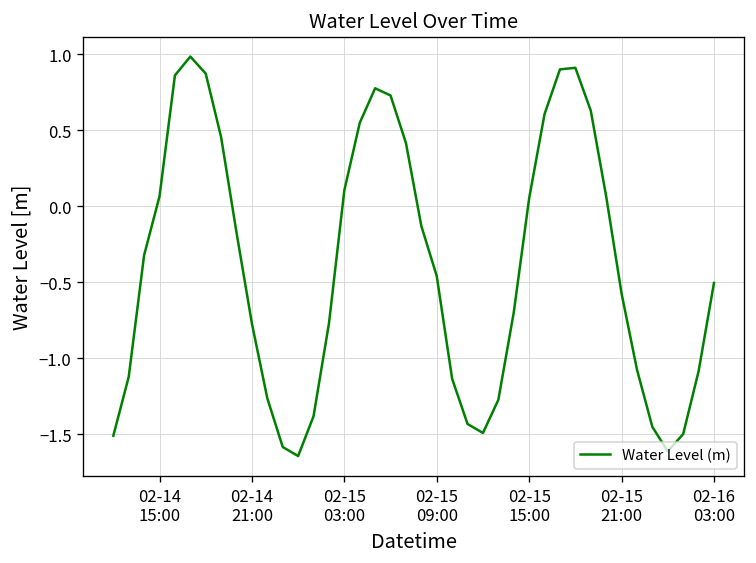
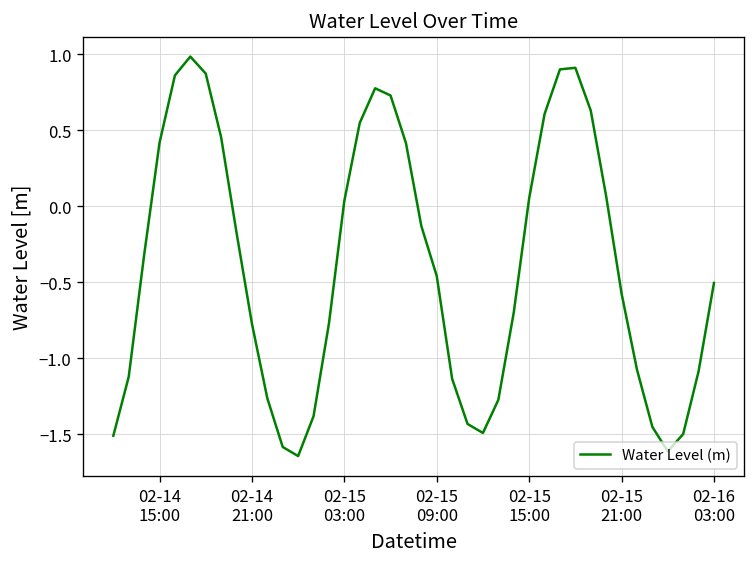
  {
-   "02-14 15:00": 0.07,
+   "02-14 15:00": 0.42,
    "02-14 21:00": -0.77,
-   "02-15 03:00": 0.11,
+   "02-15 03:00": 0.04,
    "02-15 09:00": -0.46,
    "02-15 15:00": 0.05,
    "02-15 21:00": -0.57,
    "02-16 03:00": -0.50
  }
